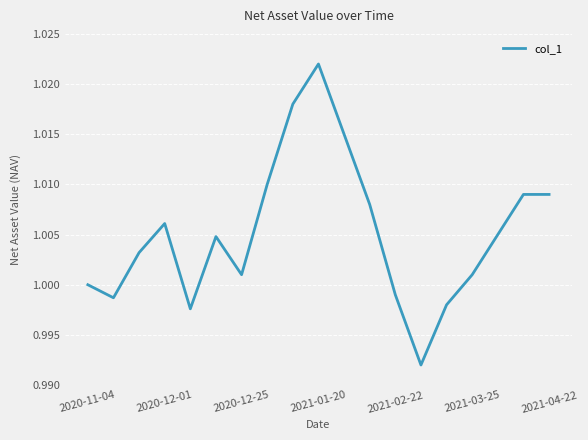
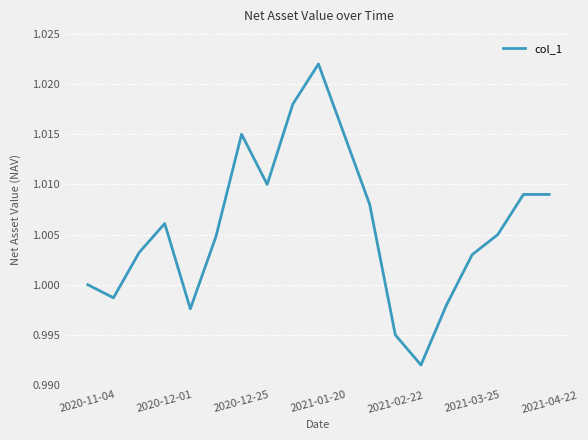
  {
    "2020-11-04": 1.000,
    "2020-12-01": 1.006,
-   "2020-12-25": 1.001,
+   "2020-12-25": 1.015,
    "2021-01-20": 1.022,
-   "2021-02-22": 0.999,
-   "2021-03-25": 1.001,
+   "2021-02-22": 0.995,
+   "2021-03-25": 1.003,
    "2021-04-22": 1.009
  }
